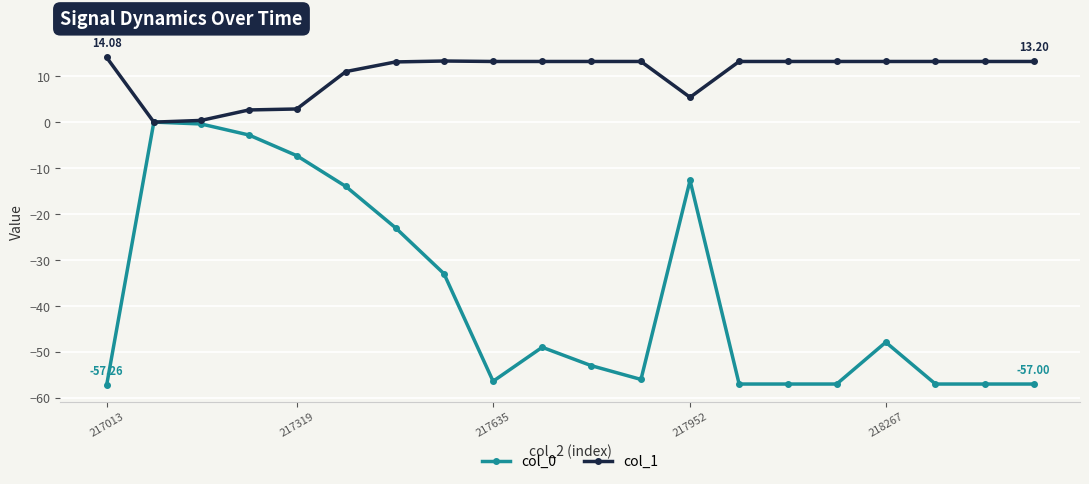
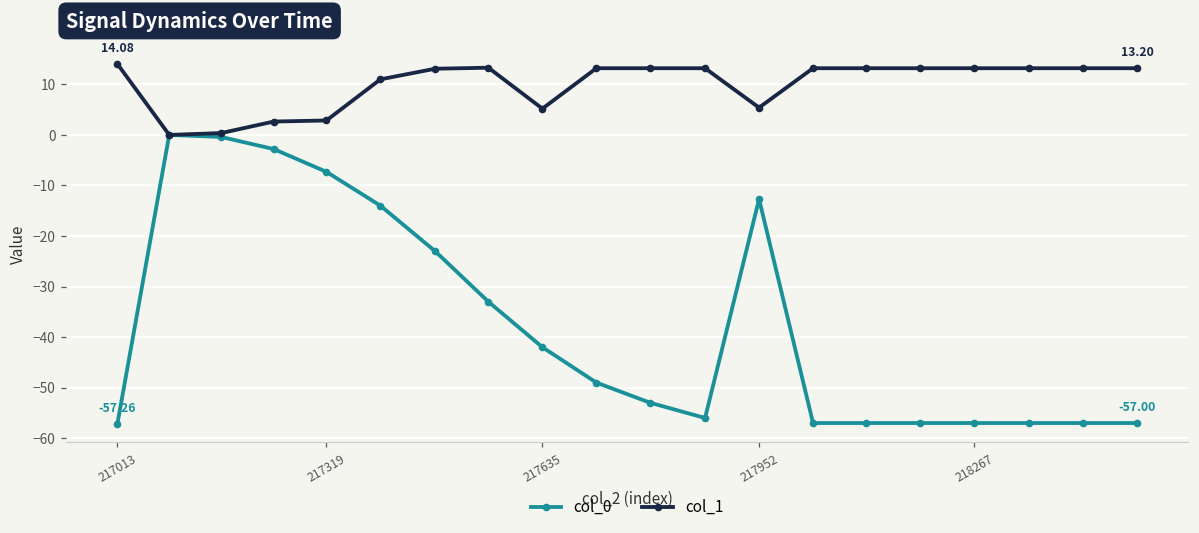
  {
    "col_0": {
      "217319": -7,
-     "217635": -56,
+     "217635": -42,
      "217952": -13,
-     "218267": -48
+     "218267": -57
    },
    "col_1": {
      "217319": 3,
-     "217635": 13,
+     "217635": 5,
      "217952": 5,
      "218267": 13
    }
  }
